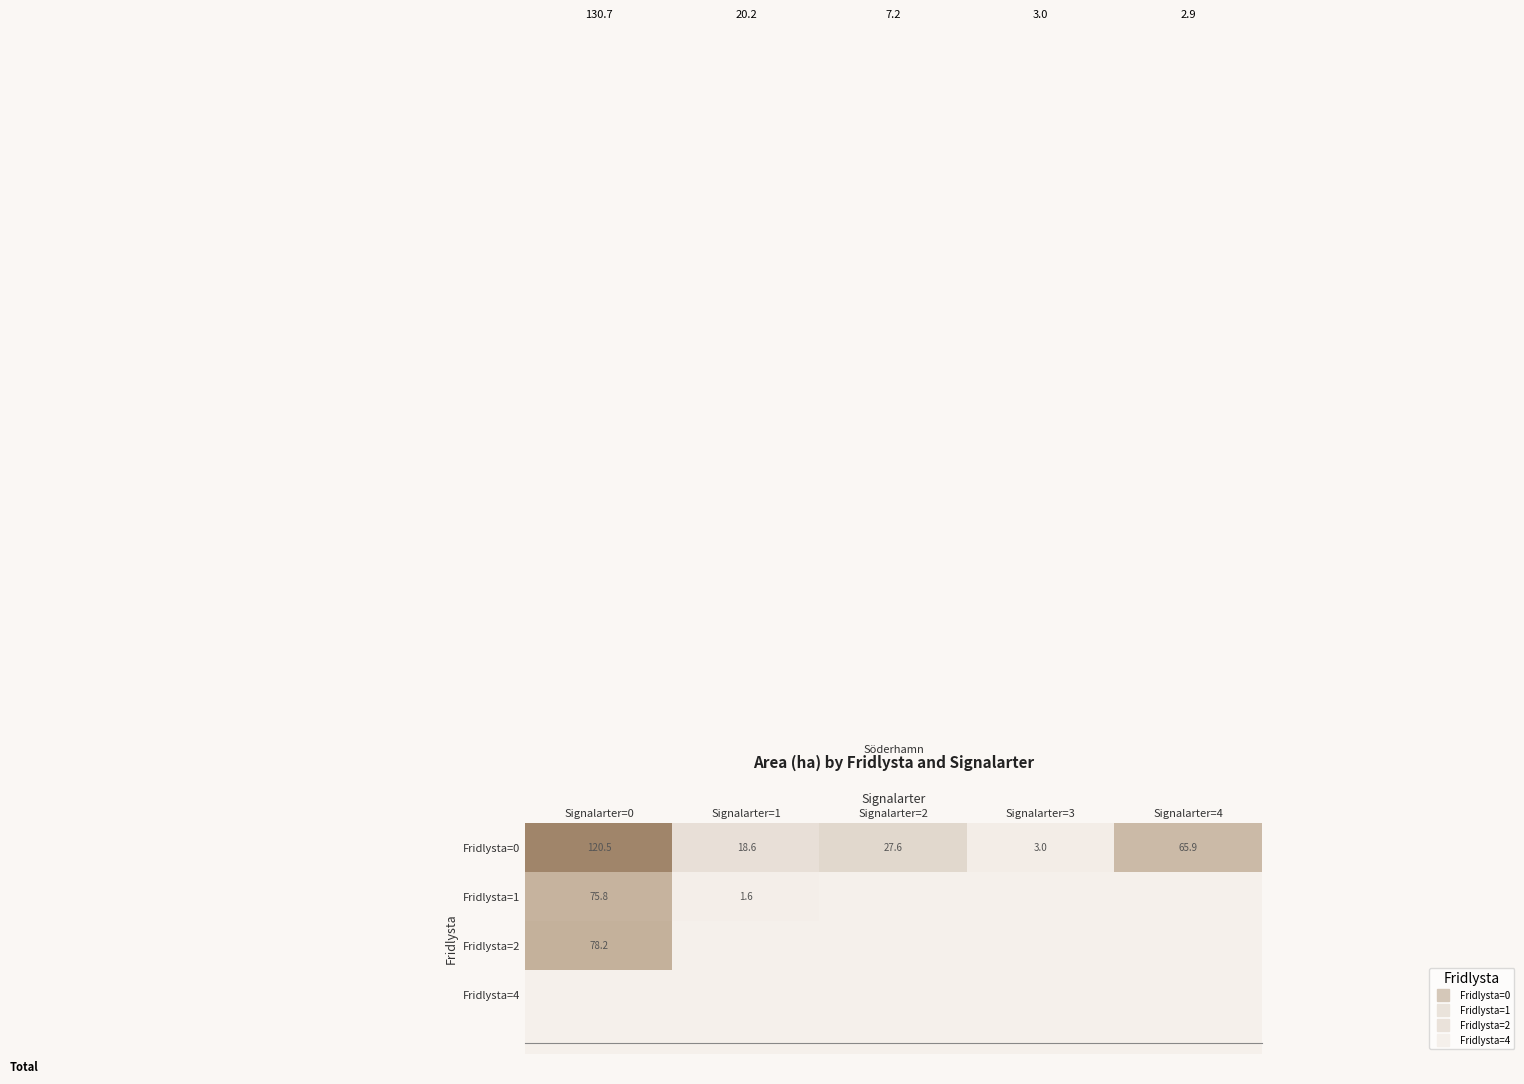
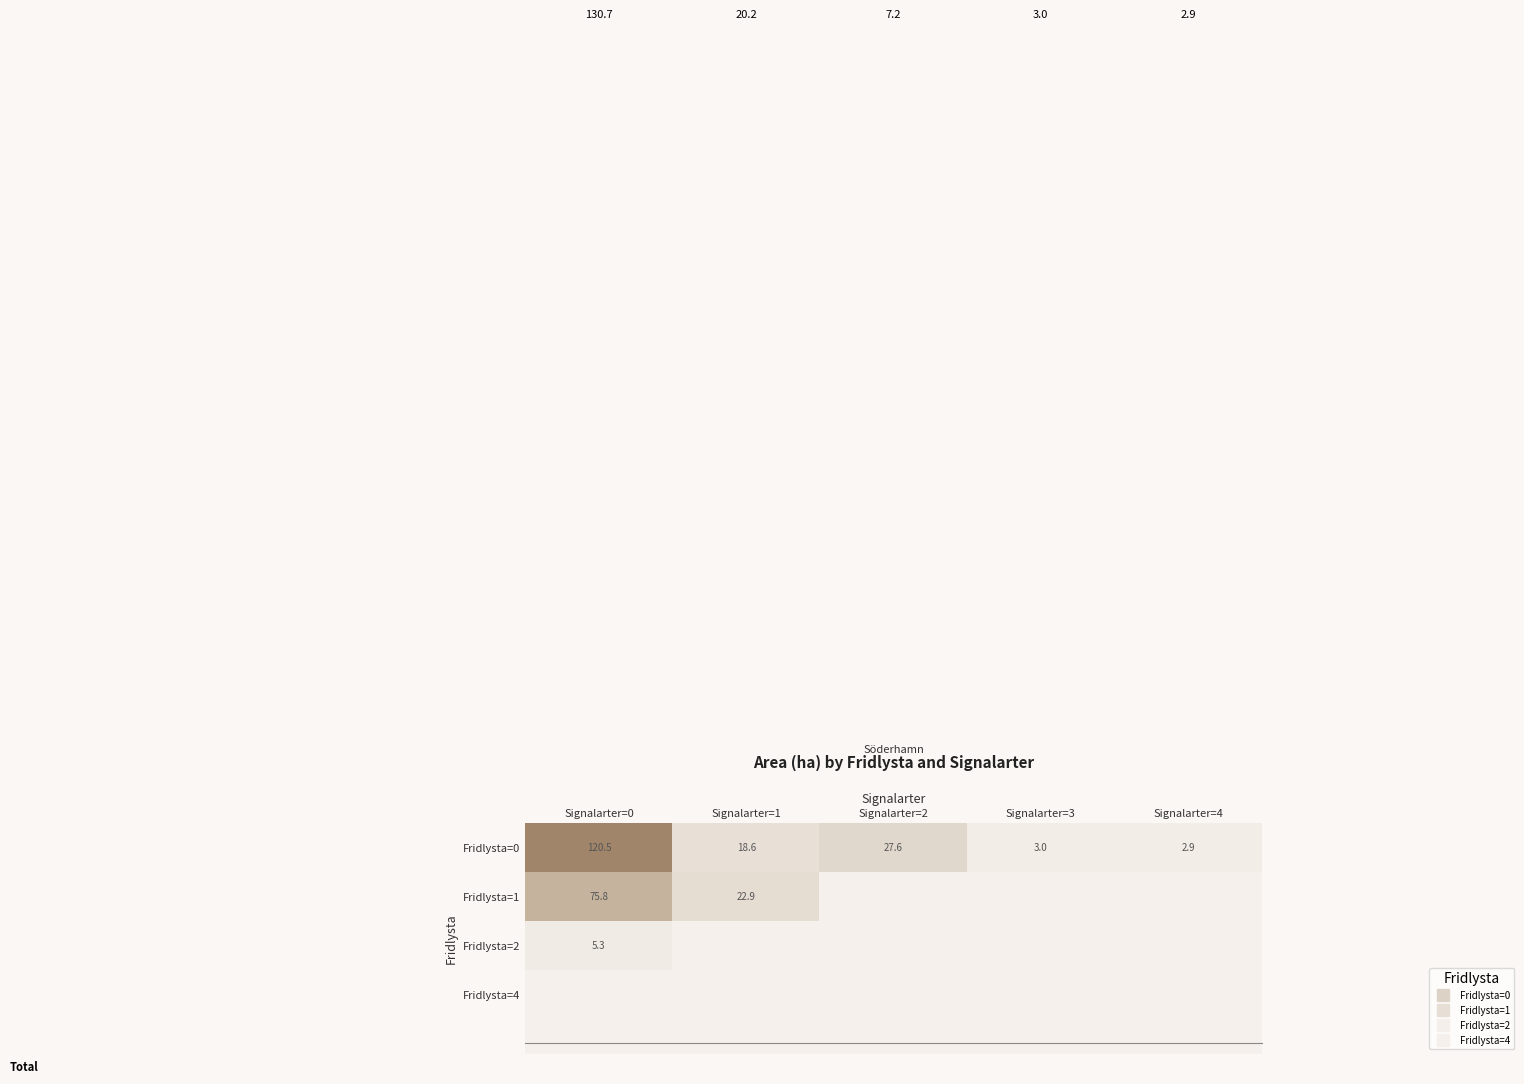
  {
    "Fridlysta=0": {
      "Signalarter=0": 120.5,
      "Signalarter=1": 18.6,
      "Signalarter=2": 27.6,
      "Signalarter=3": 3.0,
-     "Signalarter=4": 65.9
+     "Signalarter=4": 2.9
    },
    "Fridlysta=1": {
      "Signalarter=0": 75.8,
-     "Signalarter=1": 1.6
+     "Signalarter=1": 22.9
    },
    "Fridlysta=2": {
-     "Signalarter=0": 78.2
+     "Signalarter=0": 5.3
    }
  }
